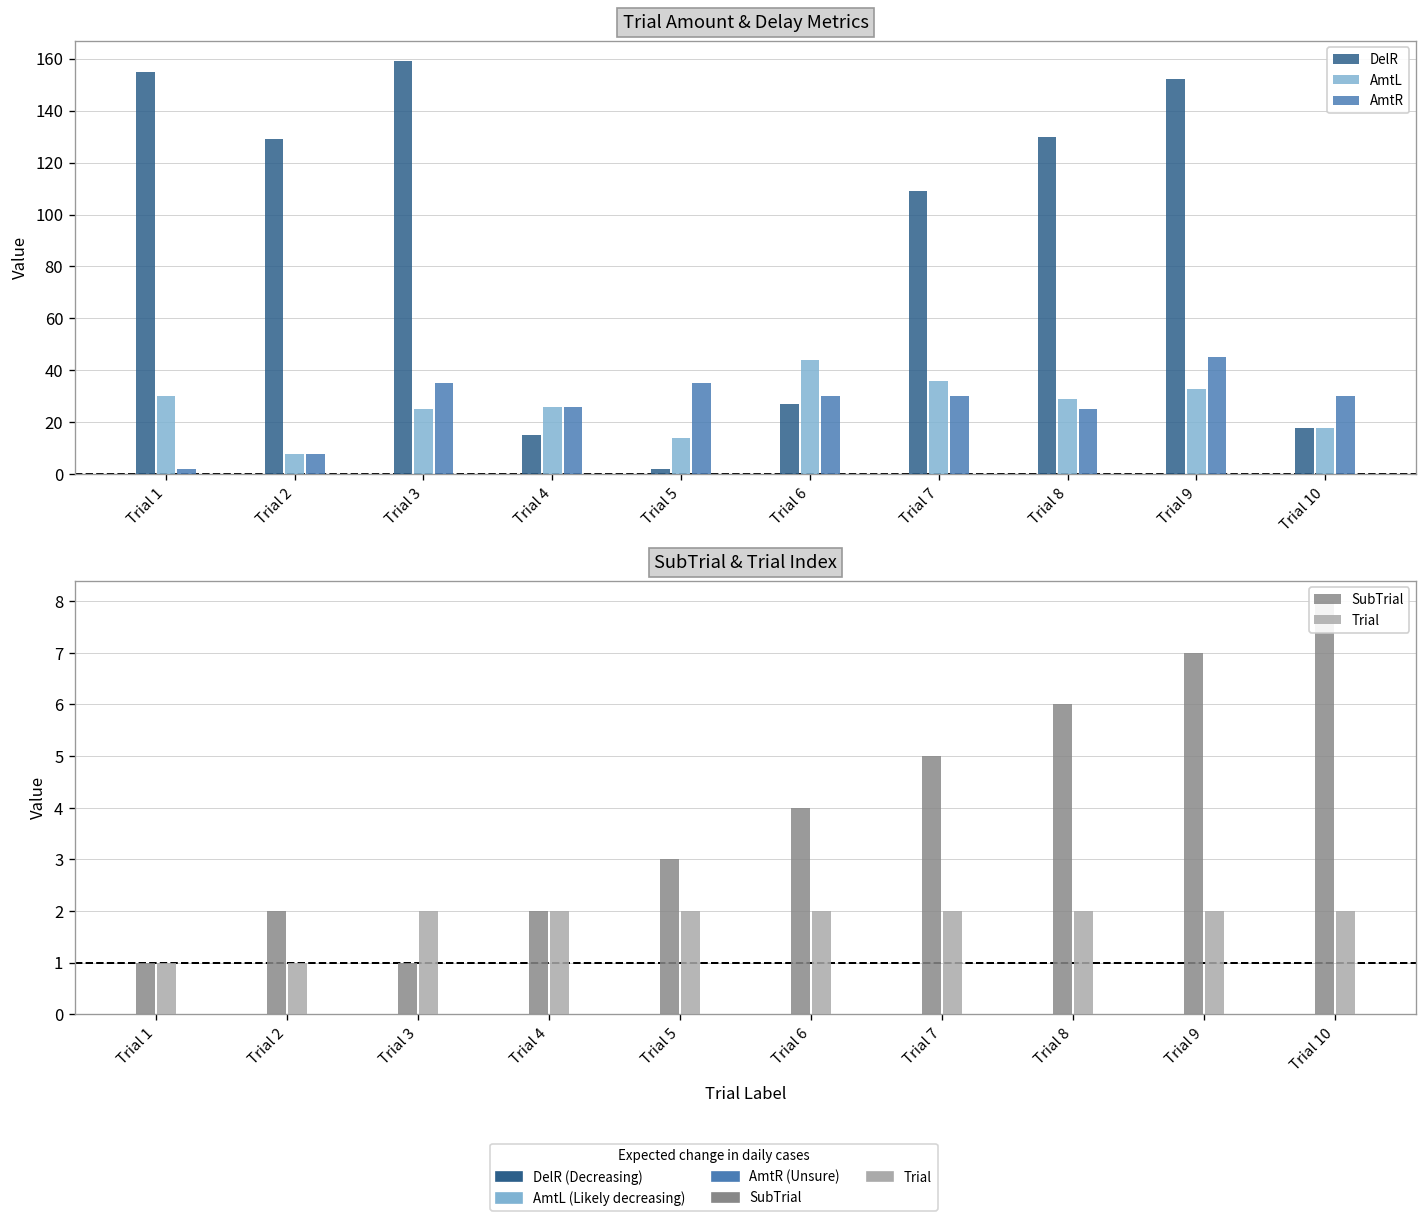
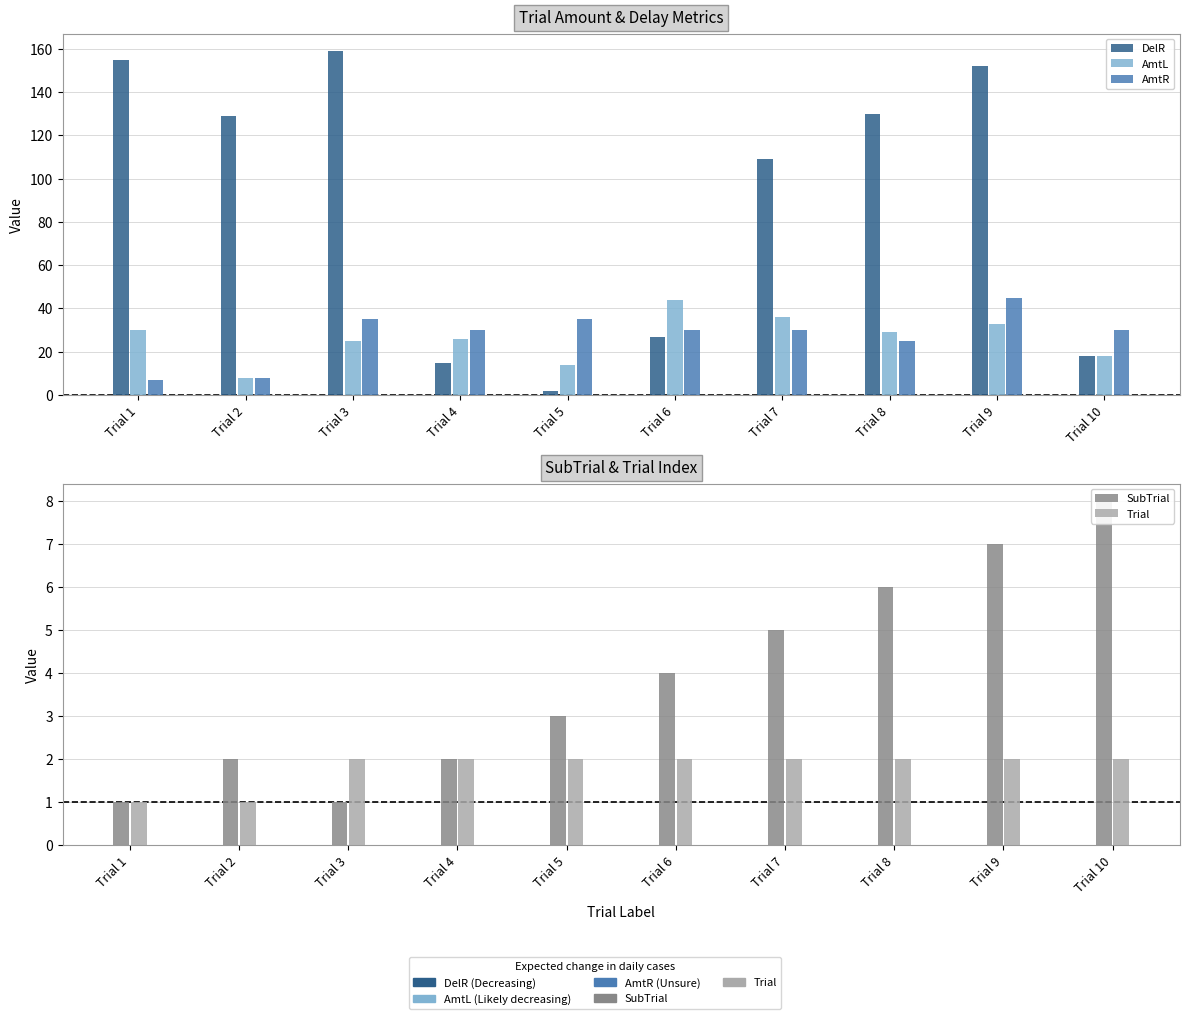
  {
    "Trial Amount & Delay Metrics": {
      "DelR": {
        "Trial 1": 155,
        "Trial 2": 129,
        "Trial 3": 159,
        "Trial 4": 15,
        "Trial 5": 2,
        "Trial 6": 27,
        "Trial 7": 109,
        "Trial 8": 130,
        "Trial 9": 152,
        "Trial 10": 18
      },
      "AmtL": {
        "Trial 1": 30,
        "Trial 2": 8,
        "Trial 3": 25,
        "Trial 4": 26,
        "Trial 5": 14,
        "Trial 6": 44,
        "Trial 7": 36,
        "Trial 8": 29,
        "Trial 9": 33,
        "Trial 10": 18
      },
      "AmtR": {
-       "Trial 1": 2,
+       "Trial 1": 7,
        "Trial 2": 8,
        "Trial 3": 35,
-       "Trial 4": 26,
+       "Trial 4": 30,
        "Trial 5": 35,
        "Trial 6": 30,
        "Trial 7": 30,
        "Trial 8": 25,
        "Trial 9": 45,
        "Trial 10": 30
      }
    }
  }
